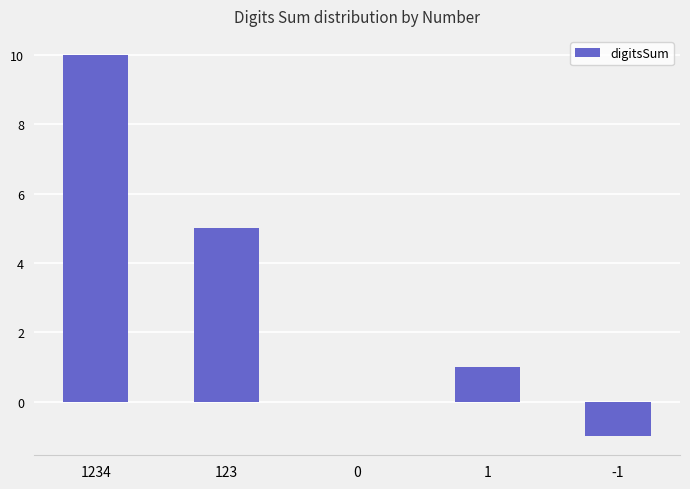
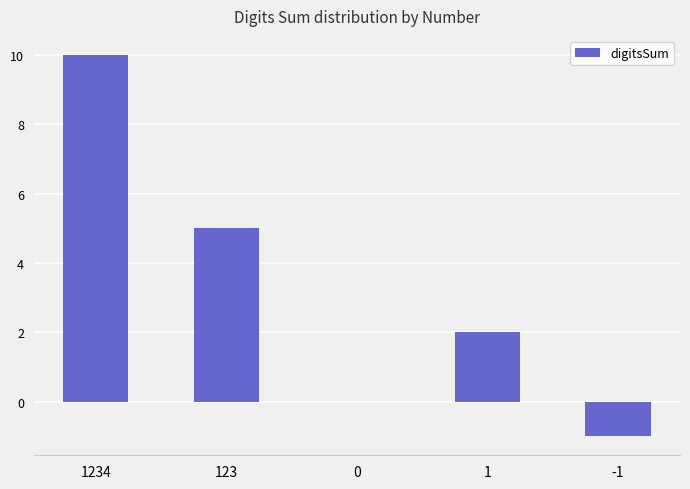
  {
    "1234": 10,
    "123": 5,
    "0": 0,
-   "1": 1,
+   "1": 2,
    "-1": -1
  }
